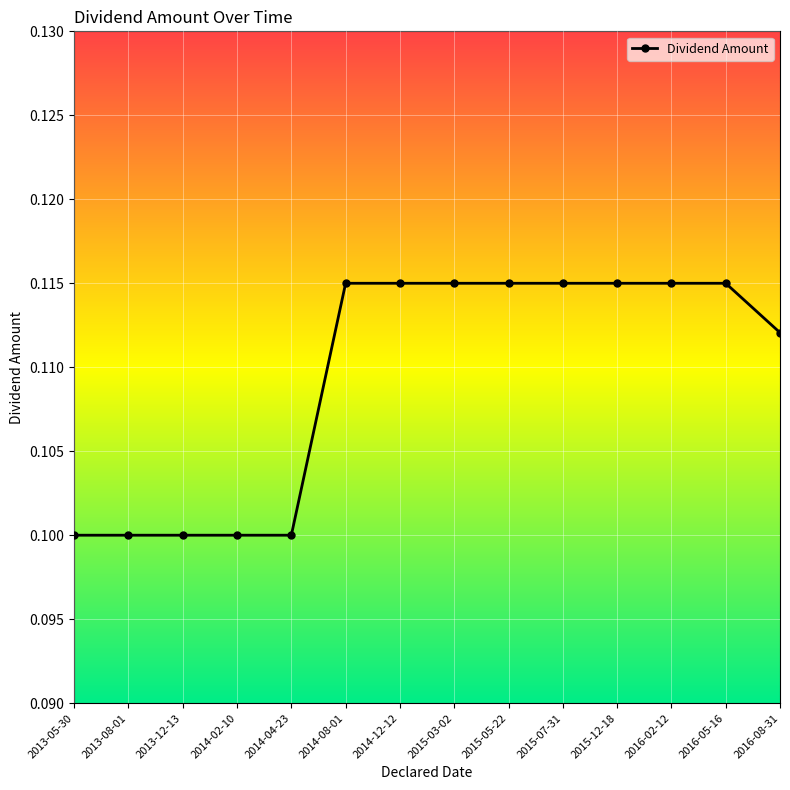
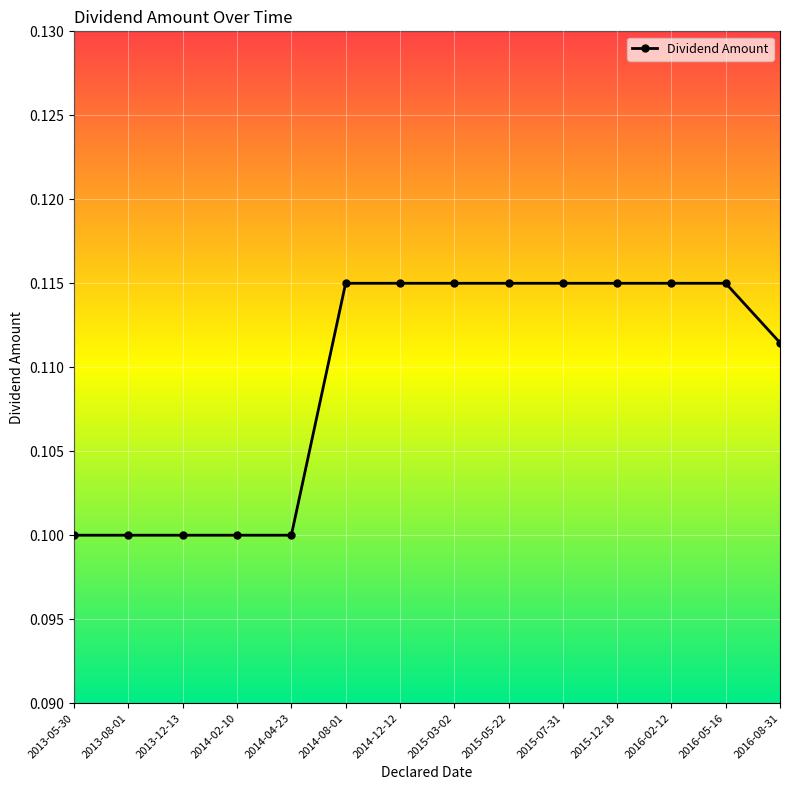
  {
    "2013-05-30": 0.1000,
    "2013-08-01": 0.1000,
    "2013-12-13": 0.1000,
    "2014-02-10": 0.1000,
    "2014-04-23": 0.1000,
    "2014-08-01": 0.1150,
    "2014-12-12": 0.1150,
    "2015-03-02": 0.1150,
    "2015-05-22": 0.1150,
    "2015-07-31": 0.1150,
    "2015-12-18": 0.1150,
    "2016-02-12": 0.1150,
    "2016-05-16": 0.1150,
-   "2016-08-31": 0.1121
+   "2016-08-31": 0.1115
  }
